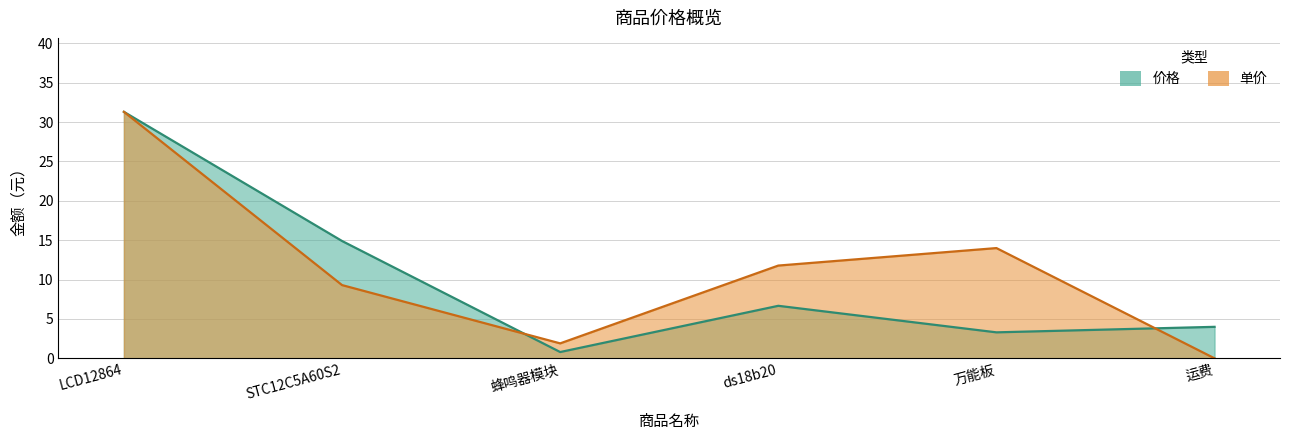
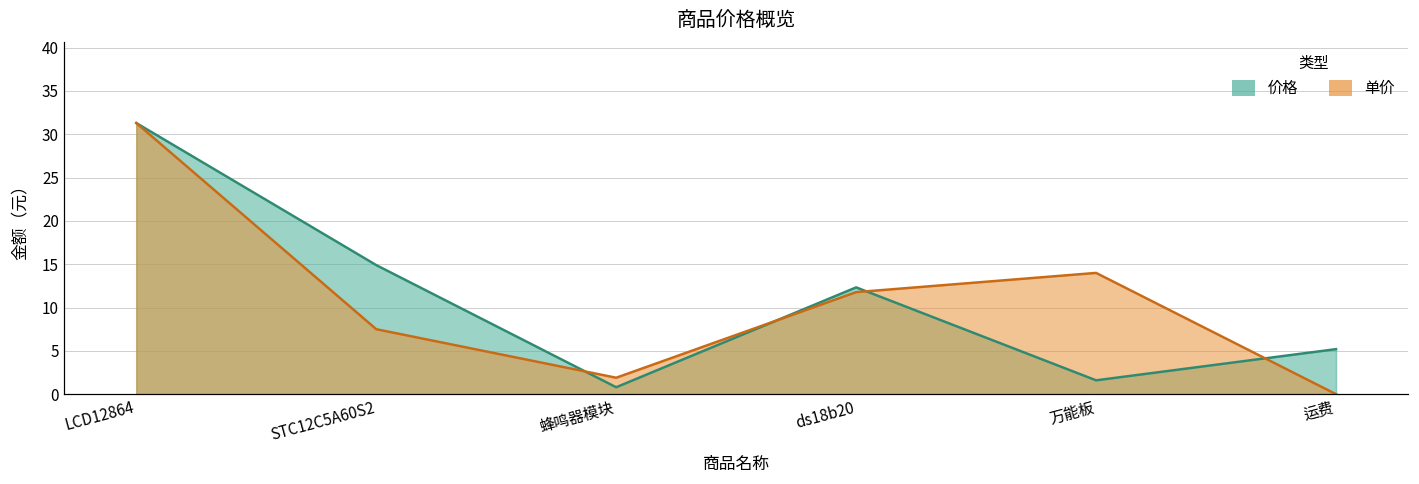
  {
    "价格": {
      "STC12C5A60S2": 15,
      "蜂鸣器模块": 1,
-     "ds18b20": 7,
-     "万能板": 3,
-     "运费": 4
+     "ds18b20": 12,
+     "万能板": 2,
+     "运费": 5
    },
    "单价": {
-     "STC12C5A60S2": 9,
+     "STC12C5A60S2": 8,
      "蜂鸣器模块": 2,
      "ds18b20": 12,
      "万能板": 14,
      "运费": 0
    }
  }
